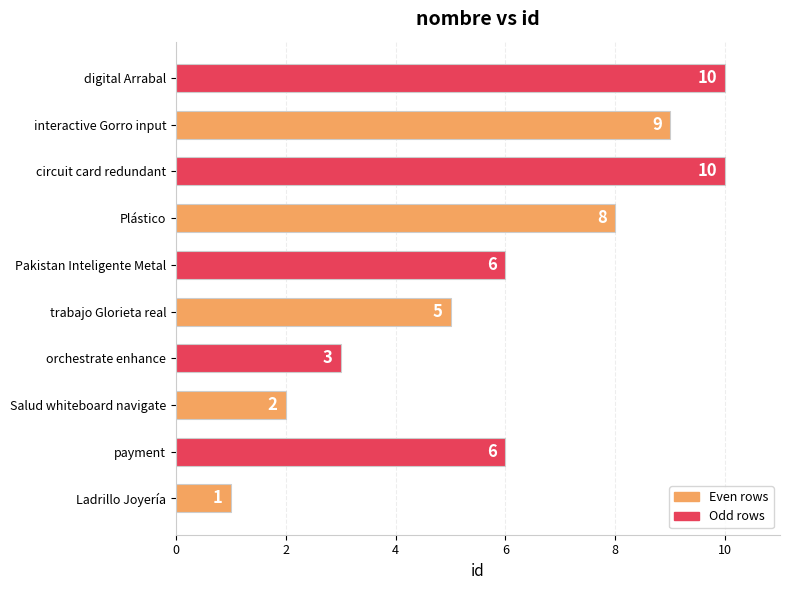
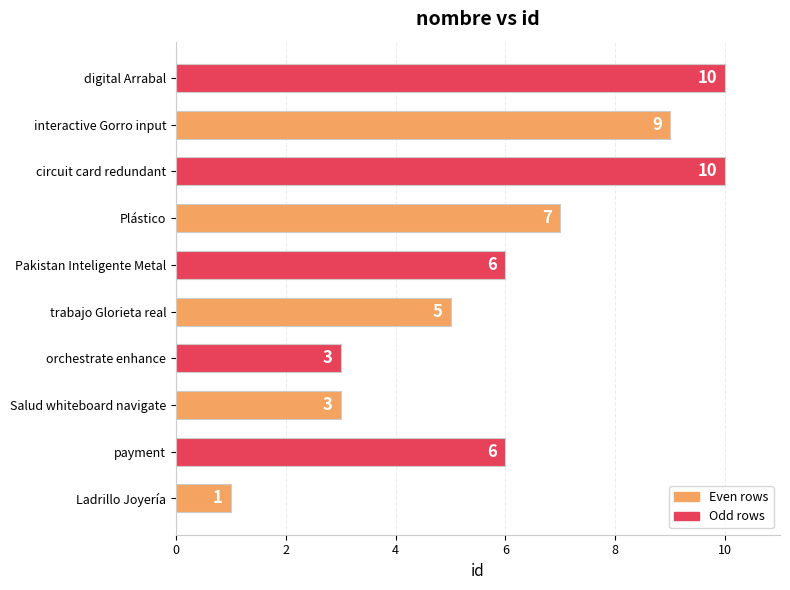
  {
    "digital Arrabal": 10,
    "interactive Gorro input": 9,
    "circuit card redundant": 10,
-   "Plástico": 8,
+   "Plástico": 7,
    "Pakistan Inteligente Metal": 6,
    "trabajo Glorieta real": 5,
    "orchestrate enhance": 3,
-   "Salud whiteboard navigate": 2,
+   "Salud whiteboard navigate": 3,
    "payment": 6,
    "Ladrillo Joyería": 1
  }
